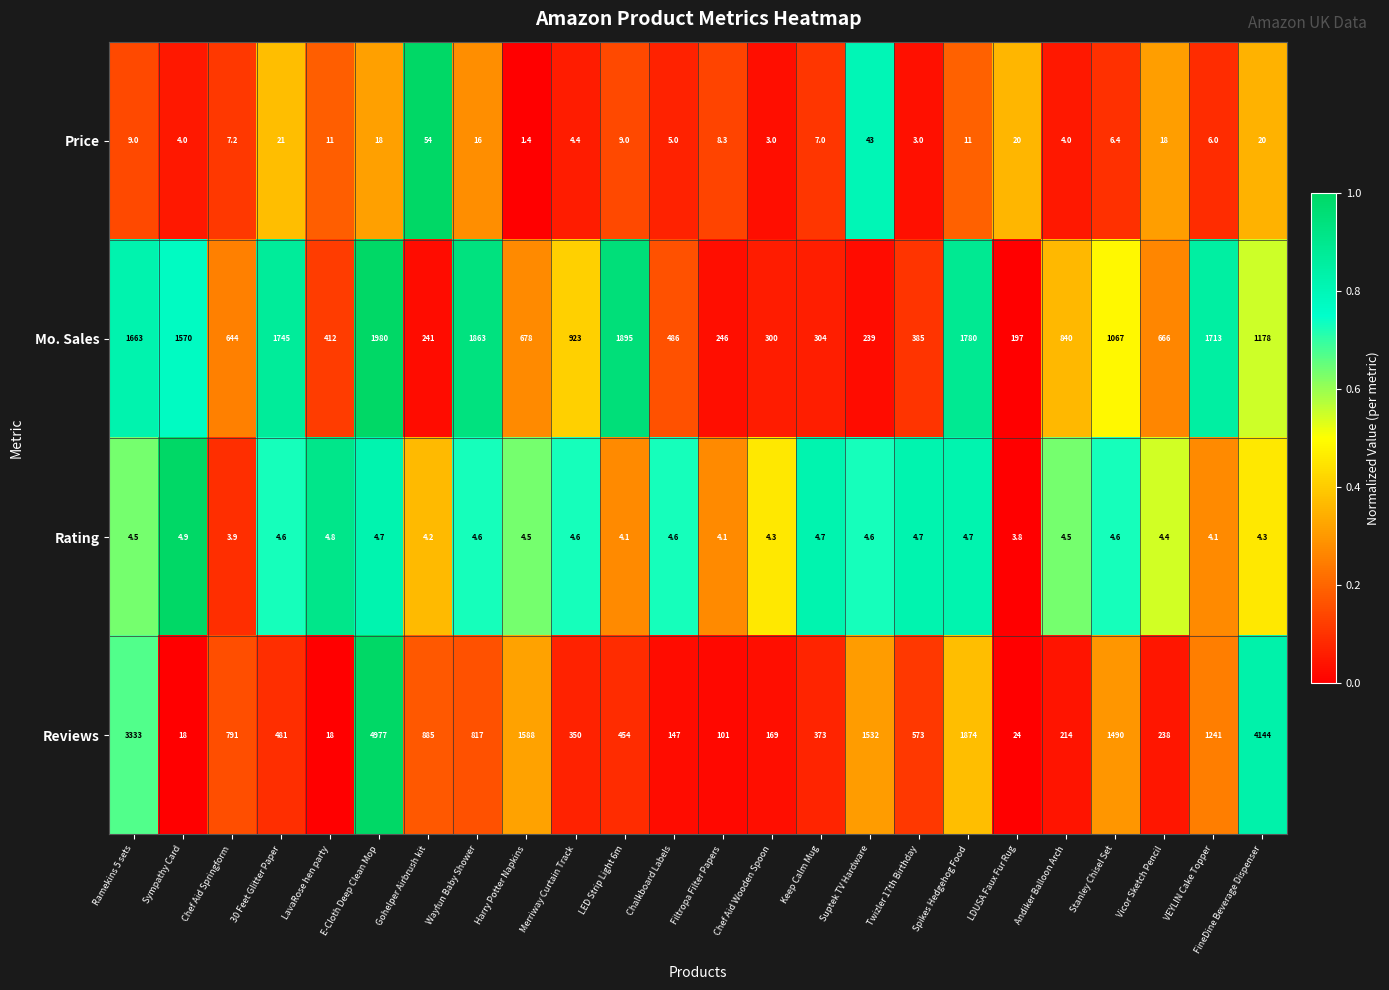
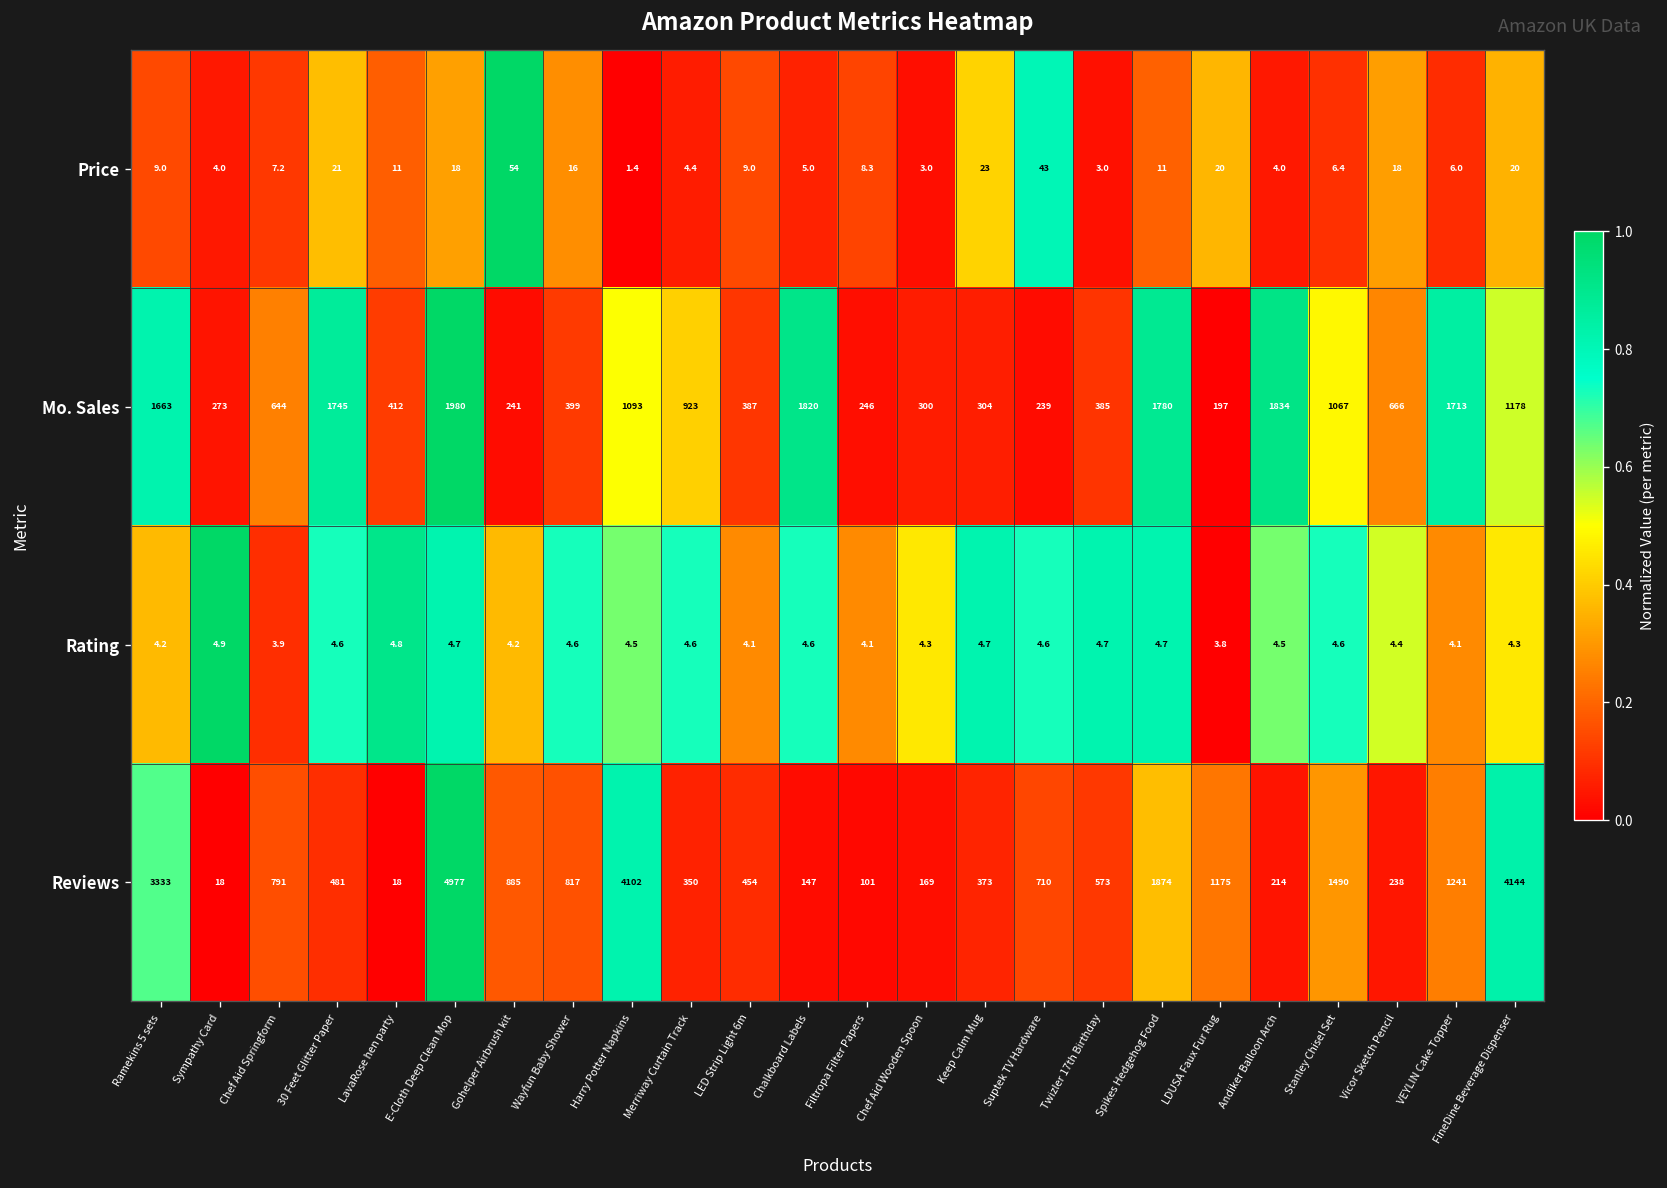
  {
    "Price": {
      "Ramekins 5 sets": 9.0,
      "Sympathy Card": 4.0,
      "Chef Aid Springform": 7.2,
      "30 Feet Glitter Paper": 21,
      "LavaRose hen party": 11,
      "E-Cloth Deep Clean Mop": 18,
      "Gohelper Airbrush kit": 54,
      "Wayfun Baby Shower": 16,
      "Harry Potter Napkins": 1.4,
      "Merriway Curtain Track": 4.4,
      "LED Strip Light 6m": 9.0,
      "Chalkboard Labels": 5.0,
      "Filtropa Filter Papers": 8.3,
      "Chef Aid Wooden Spoon": 3.0,
-     "Keep Calm Mug": 7.0,
+     "Keep Calm Mug": 23,
      "Suptek TV Hardware": 43,
      "Twizler 17th Birthday": 3.0,
      "Spikes Hedgehog Food": 11,
      "LDUSA Faux Fur Rug": 20,
      "Andiker Balloon Arch": 4.0,
      "Stanley Chisel Set": 6.4,
      "Vicor Sketch Pencil": 18,
      "VEYLIN Cake Topper": 6.0,
      "FineDine Beverage Dispenser": 20
    },
    "Mo. Sales": {
      "Ramekins 5 sets": 1663,
-     "Sympathy Card": 1570,
+     "Sympathy Card": 273,
      "Chef Aid Springform": 644,
      "30 Feet Glitter Paper": 1745,
      "LavaRose hen party": 412,
      "E-Cloth Deep Clean Mop": 1980,
      "Gohelper Airbrush kit": 241,
-     "Wayfun Baby Shower": 1863,
-     "Harry Potter Napkins": 678,
+     "Wayfun Baby Shower": 399,
+     "Harry Potter Napkins": 1093,
      "Merriway Curtain Track": 923,
-     "LED Strip Light 6m": 1895,
-     "Chalkboard Labels": 486,
+     "LED Strip Light 6m": 387,
+     "Chalkboard Labels": 1820,
      "Filtropa Filter Papers": 246,
      "Chef Aid Wooden Spoon": 300,
      "Keep Calm Mug": 304,
      "Suptek TV Hardware": 239,
      "Twizler 17th Birthday": 385,
      "Spikes Hedgehog Food": 1780,
      "LDUSA Faux Fur Rug": 197,
-     "Andiker Balloon Arch": 840,
+     "Andiker Balloon Arch": 1834,
      "Stanley Chisel Set": 1067,
      "Vicor Sketch Pencil": 666,
      "VEYLIN Cake Topper": 1713,
      "FineDine Beverage Dispenser": 1178
    },
    "Rating": {
-     "Ramekins 5 sets": 4.5,
+     "Ramekins 5 sets": 4.2,
      "Sympathy Card": 4.9,
      "Chef Aid Springform": 3.9,
      "30 Feet Glitter Paper": 4.6,
      "LavaRose hen party": 4.8,
      "E-Cloth Deep Clean Mop": 4.7,
      "Gohelper Airbrush kit": 4.2,
      "Wayfun Baby Shower": 4.6,
      "Harry Potter Napkins": 4.5,
      "Merriway Curtain Track": 4.6,
      "LED Strip Light 6m": 4.1,
      "Chalkboard Labels": 4.6,
      "Filtropa Filter Papers": 4.1,
      "Chef Aid Wooden Spoon": 4.3,
      "Keep Calm Mug": 4.7,
      "Suptek TV Hardware": 4.6,
      "Twizler 17th Birthday": 4.7,
      "Spikes Hedgehog Food": 4.7,
      "LDUSA Faux Fur Rug": 3.8,
      "Andiker Balloon Arch": 4.5,
      "Stanley Chisel Set": 4.6,
      "Vicor Sketch Pencil": 4.4,
      "VEYLIN Cake Topper": 4.1,
      "FineDine Beverage Dispenser": 4.3
    },
    "Reviews": {
      "Ramekins 5 sets": 3333,
      "Sympathy Card": 18,
      "Chef Aid Springform": 791,
      "30 Feet Glitter Paper": 481,
      "LavaRose hen party": 18,
      "E-Cloth Deep Clean Mop": 4977,
      "Gohelper Airbrush kit": 885,
      "Wayfun Baby Shower": 817,
-     "Harry Potter Napkins": 1588,
+     "Harry Potter Napkins": 4102,
      "Merriway Curtain Track": 350,
      "LED Strip Light 6m": 454,
      "Chalkboard Labels": 147,
      "Filtropa Filter Papers": 101,
      "Chef Aid Wooden Spoon": 169,
      "Keep Calm Mug": 373,
-     "Suptek TV Hardware": 1532,
+     "Suptek TV Hardware": 710,
      "Twizler 17th Birthday": 573,
      "Spikes Hedgehog Food": 1874,
-     "LDUSA Faux Fur Rug": 24,
+     "LDUSA Faux Fur Rug": 1175,
      "Andiker Balloon Arch": 214,
      "Stanley Chisel Set": 1490,
      "Vicor Sketch Pencil": 238,
      "VEYLIN Cake Topper": 1241,
      "FineDine Beverage Dispenser": 4144
    }
  }
